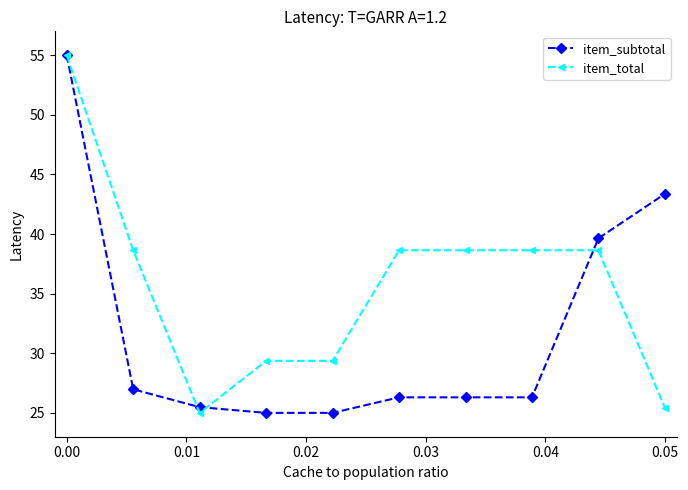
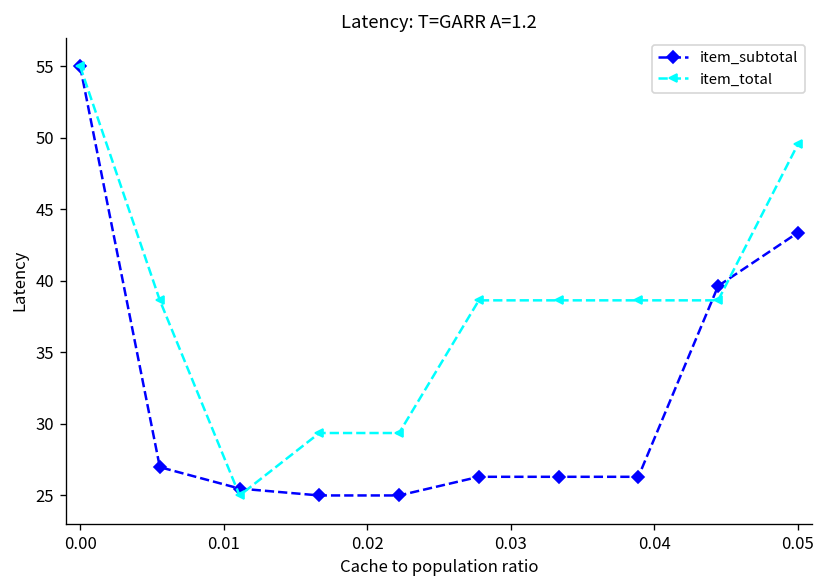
  {
    "item_subtotal": {
      "0.05": 43.4
    },
    "item_total": {
-     "0.05": 25.4
+     "0.05": 49.5
    }
  }
